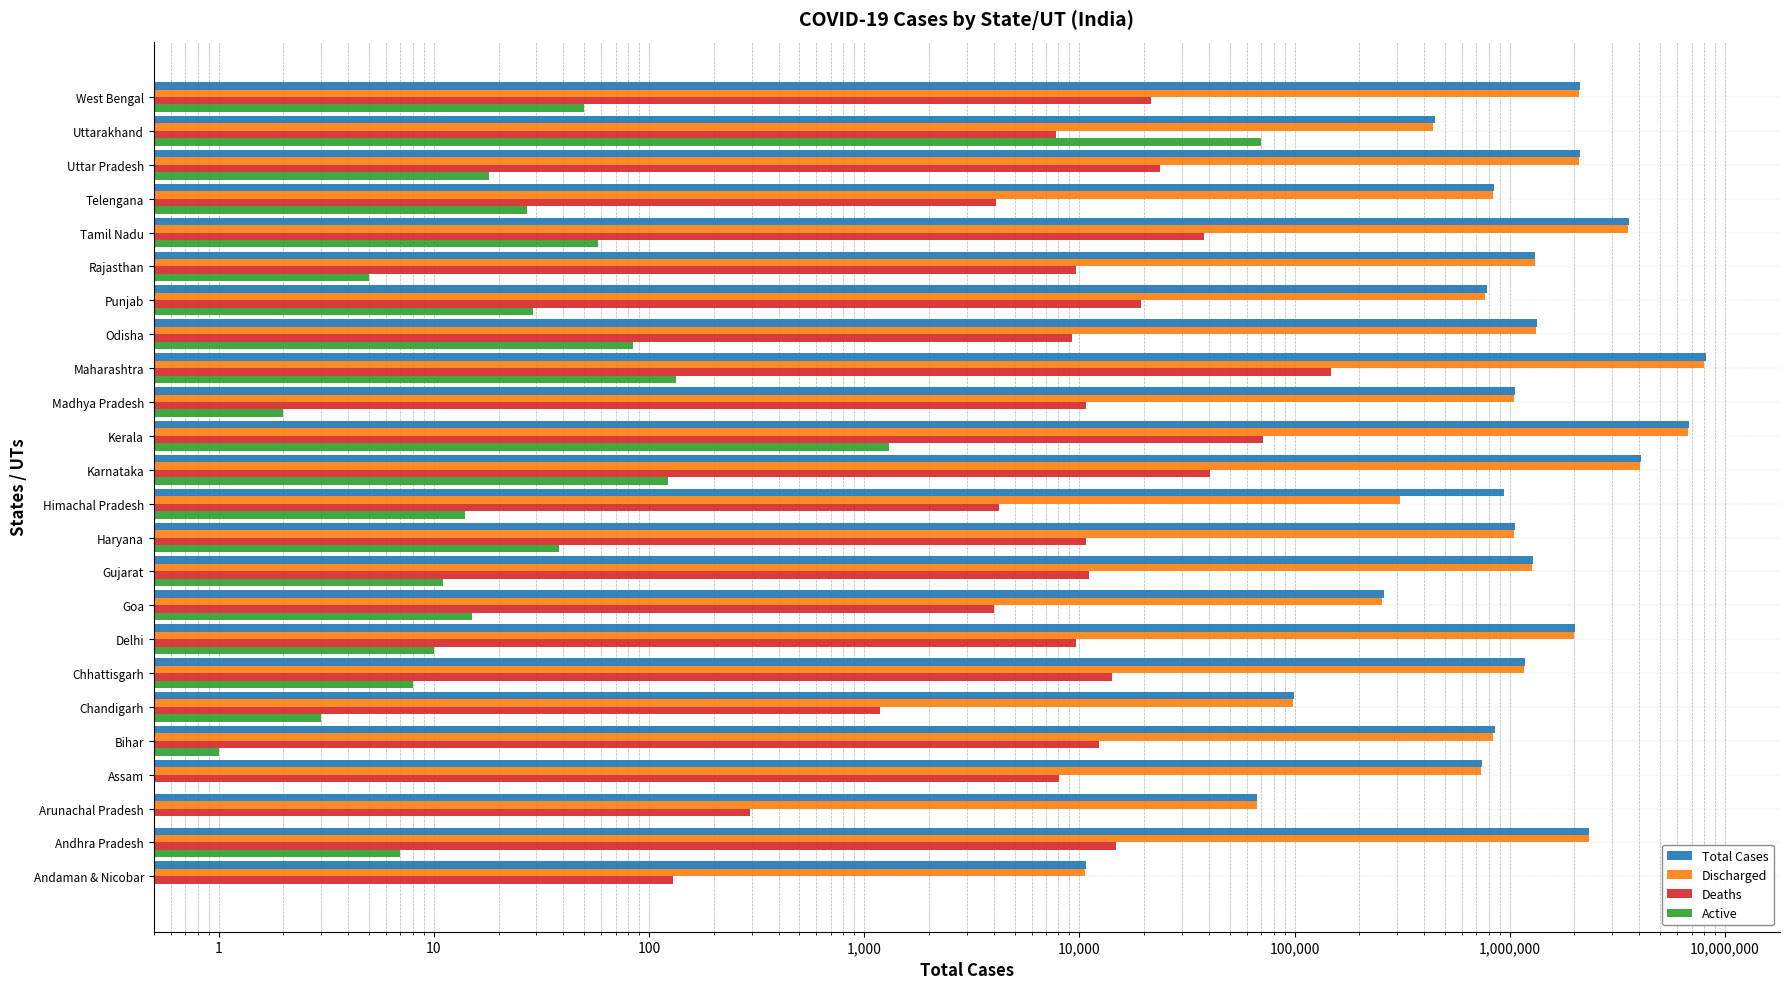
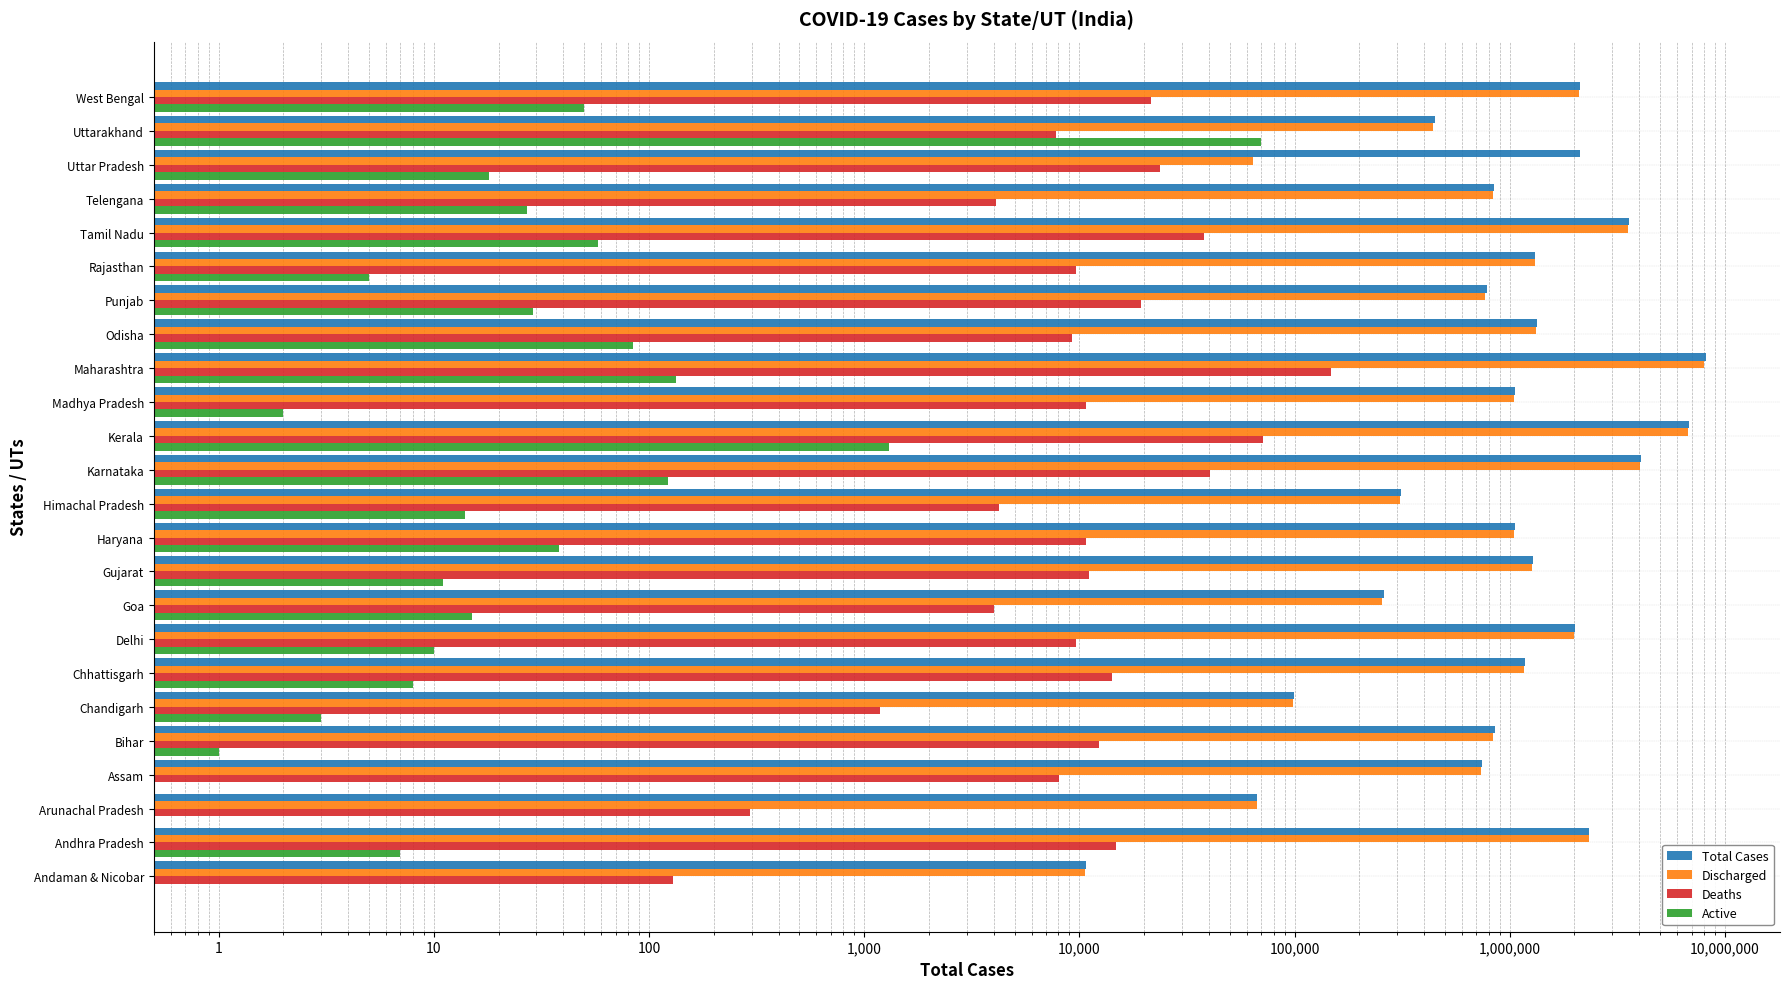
  {
    "Total Cases": {
      "West Bengal": "2,100,000",
      "Uttarakhand": "450,000",
      "Uttar Pradesh": "2,100,000",
      "Telengana": "840,000",
      "Tamil Nadu": "3,600,000",
      "Rajasthan": "1,300,000",
      "Punjab": "780,000",
      "Odisha": "1,300,000",
      "Maharashtra": "8,100,000",
      "Madhya Pradesh": "1,100,000",
      "Kerala": "6,800,000",
      "Karnataka": "4,100,000",
-     "Himachal Pradesh": "900,000",
+     "Himachal Pradesh": "310,000",
      "Haryana": "1,100,000",
      "Gujarat": "1,300,000",
      "Goa": "260,000",
      "Delhi": "2,000,000",
      "Chhattisgarh": "1,200,000",
      "Chandigarh": "100,000",
      "Bihar": "850,000",
      "Assam": "750,000",
      "Arunachal Pradesh": "67,000",
      "Andhra Pradesh": "2,300,000",
      "Andaman & Nicobar": "11,000"
    },
    "Discharged": {
      "West Bengal": "2,100,000",
      "Uttarakhand": "440,000",
-     "Uttar Pradesh": "2,100,000",
+     "Uttar Pradesh": "64,000",
      "Telengana": "840,000",
      "Tamil Nadu": "3,600,000",
      "Rajasthan": "1,300,000",
      "Punjab": "760,000",
      "Odisha": "1,300,000",
      "Maharashtra": "8,000,000",
      "Madhya Pradesh": "1,000,000",
      "Kerala": "6,800,000",
      "Karnataka": "4,000,000",
      "Himachal Pradesh": "310,000",
      "Haryana": "1,000,000",
      "Gujarat": "1,300,000",
      "Goa": "260,000",
      "Delhi": "2,000,000",
      "Chhattisgarh": "1,200,000",
      "Chandigarh": "100,000",
      "Bihar": "840,000",
      "Assam": "740,000",
      "Arunachal Pradesh": "67,000",
      "Andhra Pradesh": "2,300,000",
      "Andaman & Nicobar": "11,000"
    },
    "Deaths": {
      "West Bengal": "22,000",
      "Uttarakhand": "7,800",
      "Uttar Pradesh": "24,000",
      "Telengana": "4,100",
      "Tamil Nadu": "38,000",
      "Rajasthan": "10,000",
      "Punjab": "19,000",
      "Odisha": "9,200",
      "Maharashtra": "150,000",
      "Madhya Pradesh": "11,000",
      "Kerala": "72,000",
      "Karnataka": "40,000",
      "Himachal Pradesh": "4,200",
      "Haryana": "11,000",
      "Gujarat": "11,000",
      "Goa": "4,000",
      "Delhi": "10,000",
      "Chhattisgarh": "14,000",
      "Chandigarh": "1,200",
      "Bihar": "12,000",
      "Assam": "8,000",
      "Arunachal Pradesh": "300",
      "Andhra Pradesh": "15,000",
      "Andaman & Nicobar": "130"
    },
    "Active": {
      "West Bengal": "50",
      "Uttarakhand": "70,000",
      "Uttar Pradesh": "18",
      "Telengana": "27",
      "Tamil Nadu": "58",
      "Rajasthan": "5",
      "Punjab": "29",
      "Odisha": "84",
      "Maharashtra": "130",
      "Madhya Pradesh": "2",
      "Kerala": "1,300",
      "Karnataka": "120",
      "Himachal Pradesh": "14",
      "Haryana": "38",
      "Gujarat": "11",
      "Goa": "15",
      "Delhi": "10",
      "Chhattisgarh": "8",
      "Chandigarh": "3",
      "Bihar": "1",
      "Andhra Pradesh": "7"
    }
  }
